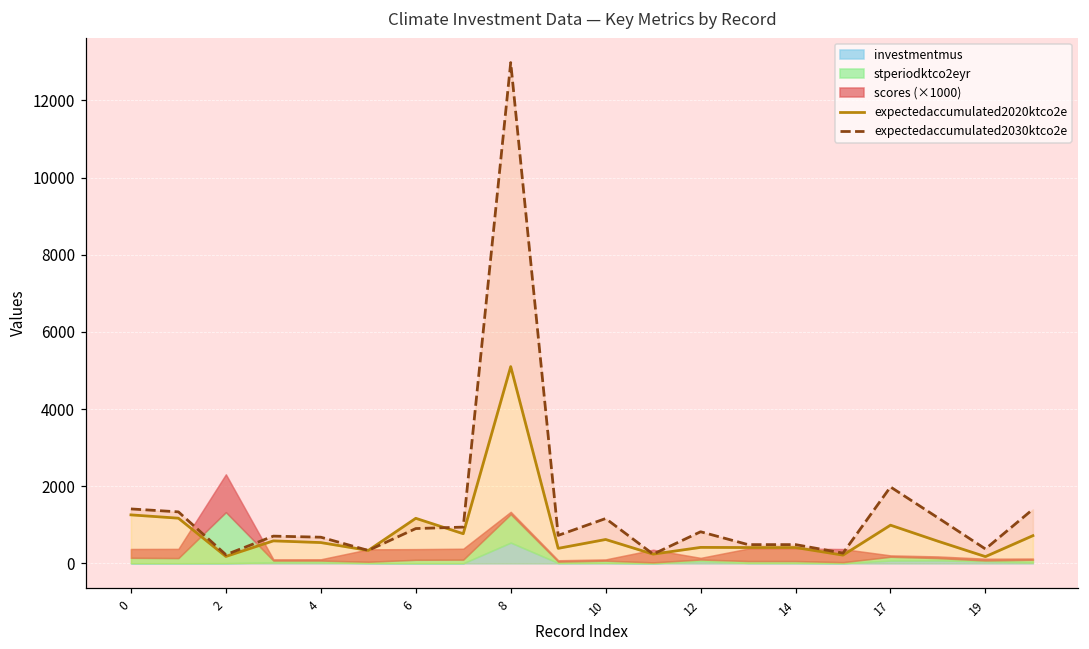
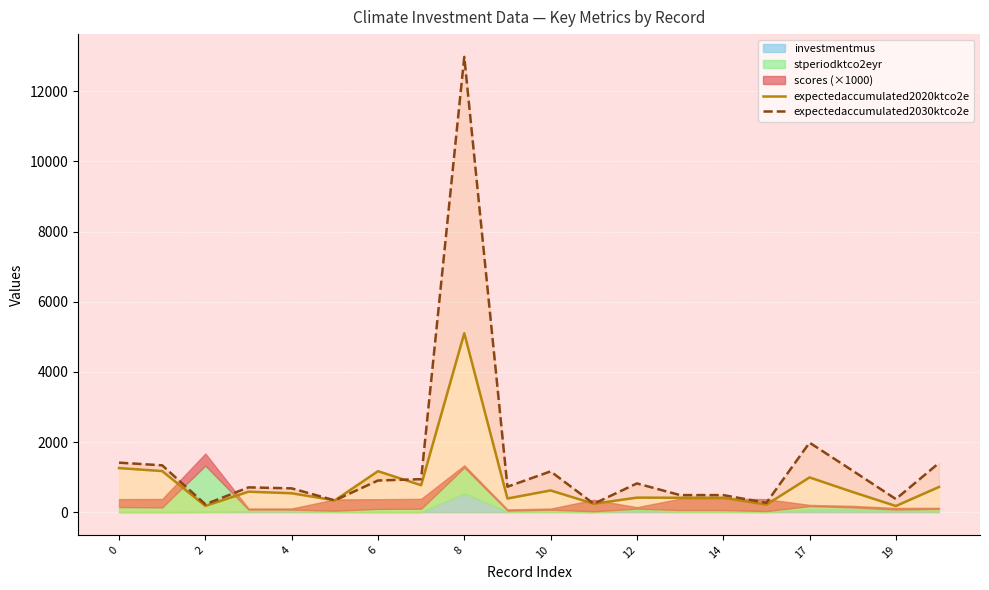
  {
    "investmentmus": {
      "8": 500,
      "17": 100
    },
    "stperiodktco2eyr": {
      "0": 100,
      "2": 1300,
      "6": 100
    },
    "expectedaccumulated2030ktco2e": {
      "6": 900
    },
    "scores (×1000)": {
      "0": 200,
-     "2": 1000,
+     "2": 300,
      "6": 300
    },
    "expectedaccumulated2020ktco2e": {
      "0": 1300,
      "4": 500,
      "8": 5100,
      "10": 600,
      "12": 400,
      "17": 1000
    }
  }
